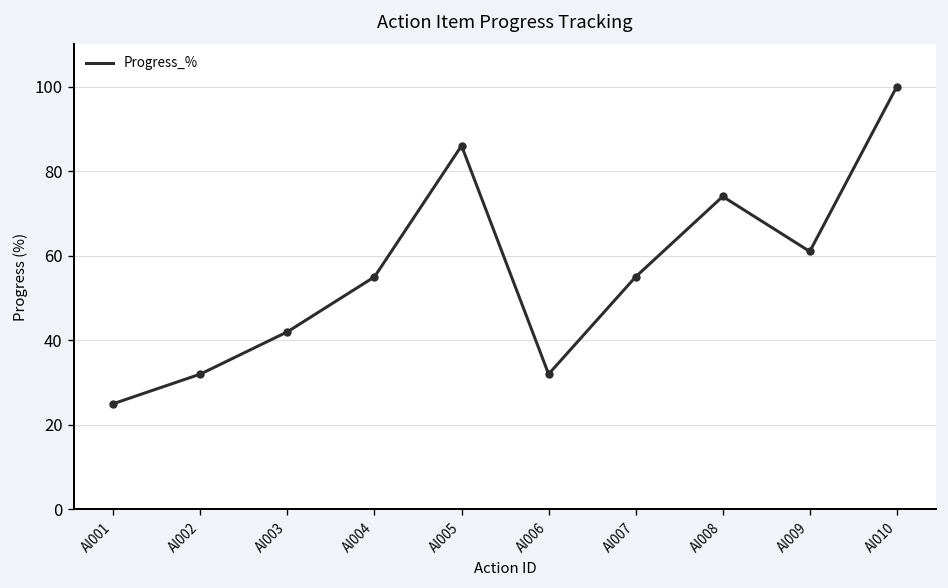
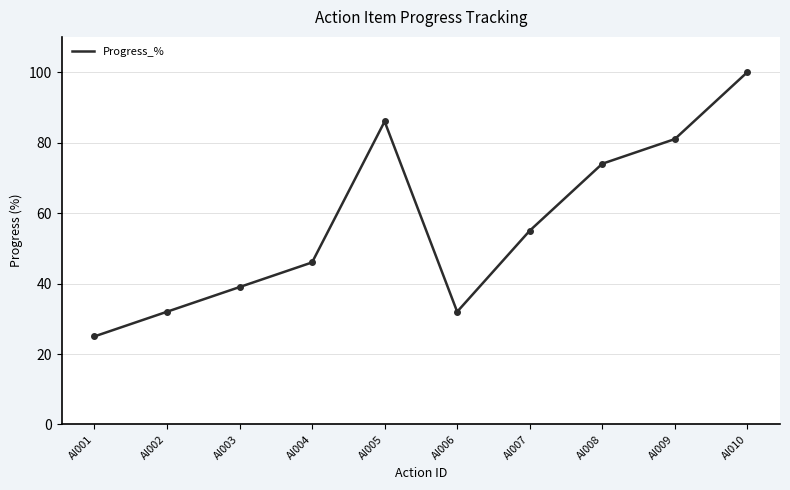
  {
    "AI001": 25,
    "AI002": 32,
-   "AI003": 42,
-   "AI004": 55,
+   "AI003": 39,
+   "AI004": 46,
    "AI005": 86,
    "AI006": 32,
    "AI007": 55,
    "AI008": 74,
-   "AI009": 61,
+   "AI009": 81,
    "AI010": 100
  }
